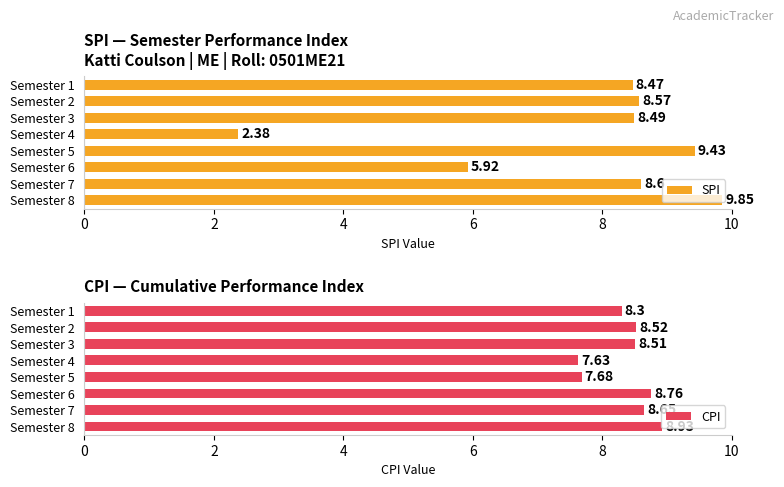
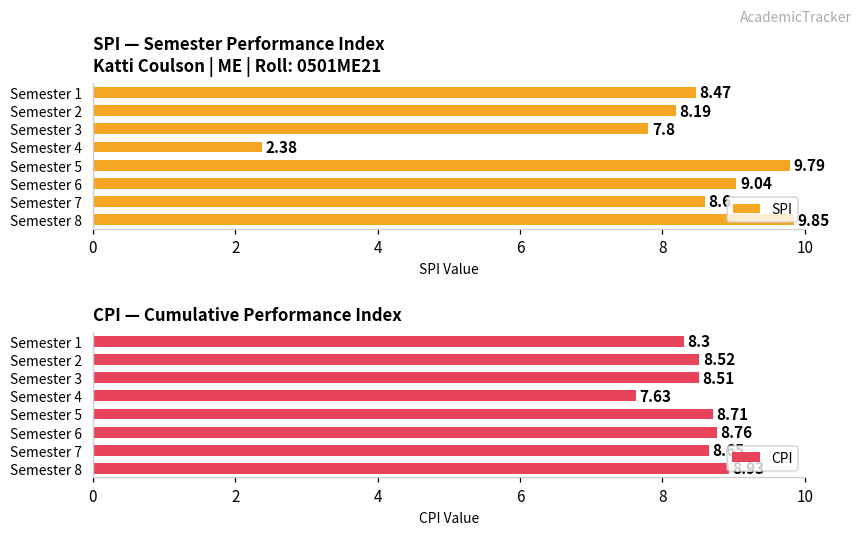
  {
    "SPI — Semester Performance Index Katti Coulson | ME | Roll: 0501ME21": {
      "Semester 1": 8.47,
-     "Semester 2": 8.57,
-     "Semester 3": 8.49,
+     "Semester 2": 8.19,
+     "Semester 3": 7.8,
      "Semester 4": 2.38,
-     "Semester 5": 9.43,
-     "Semester 6": 5.92
+     "Semester 5": 9.79,
+     "Semester 6": 9.04
    },
    "CPI — Cumulative Performance Index": {
      "Semester 1": 8.3,
      "Semester 2": 8.52,
      "Semester 3": 8.51,
      "Semester 4": 7.63,
-     "Semester 5": 7.68,
+     "Semester 5": 8.71,
      "Semester 6": 8.76
    }
  }
